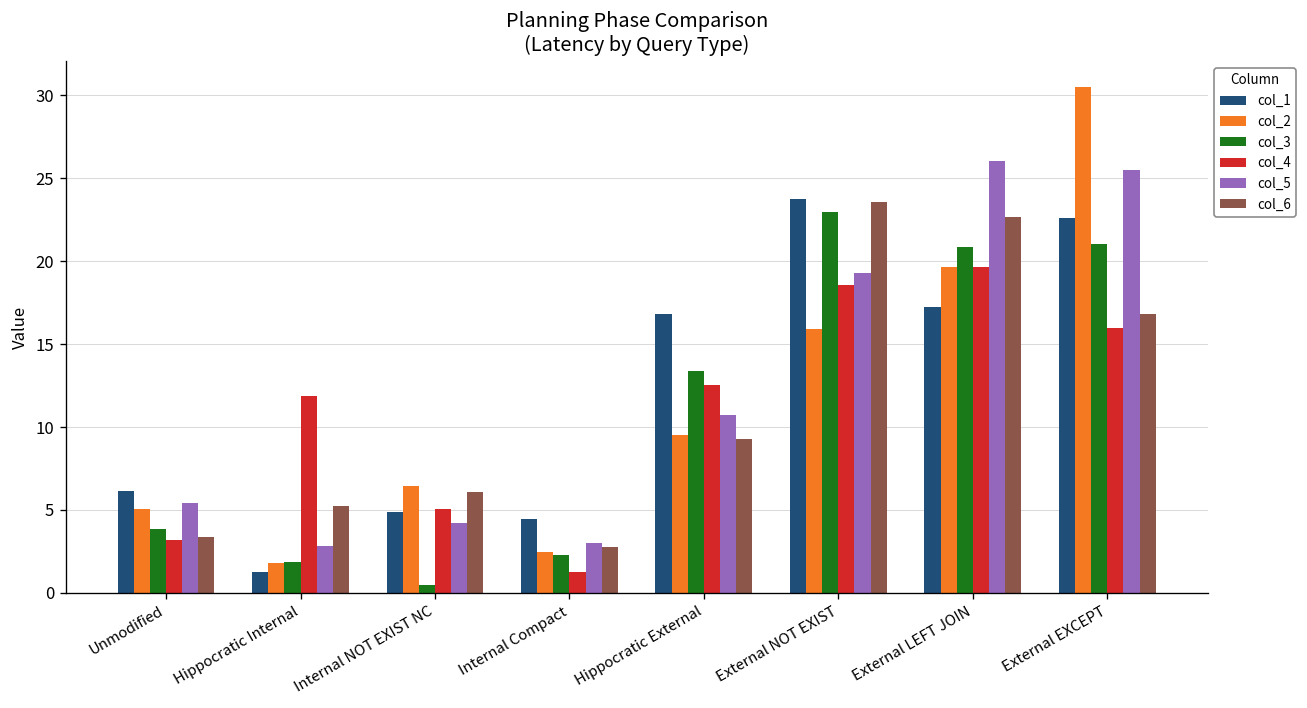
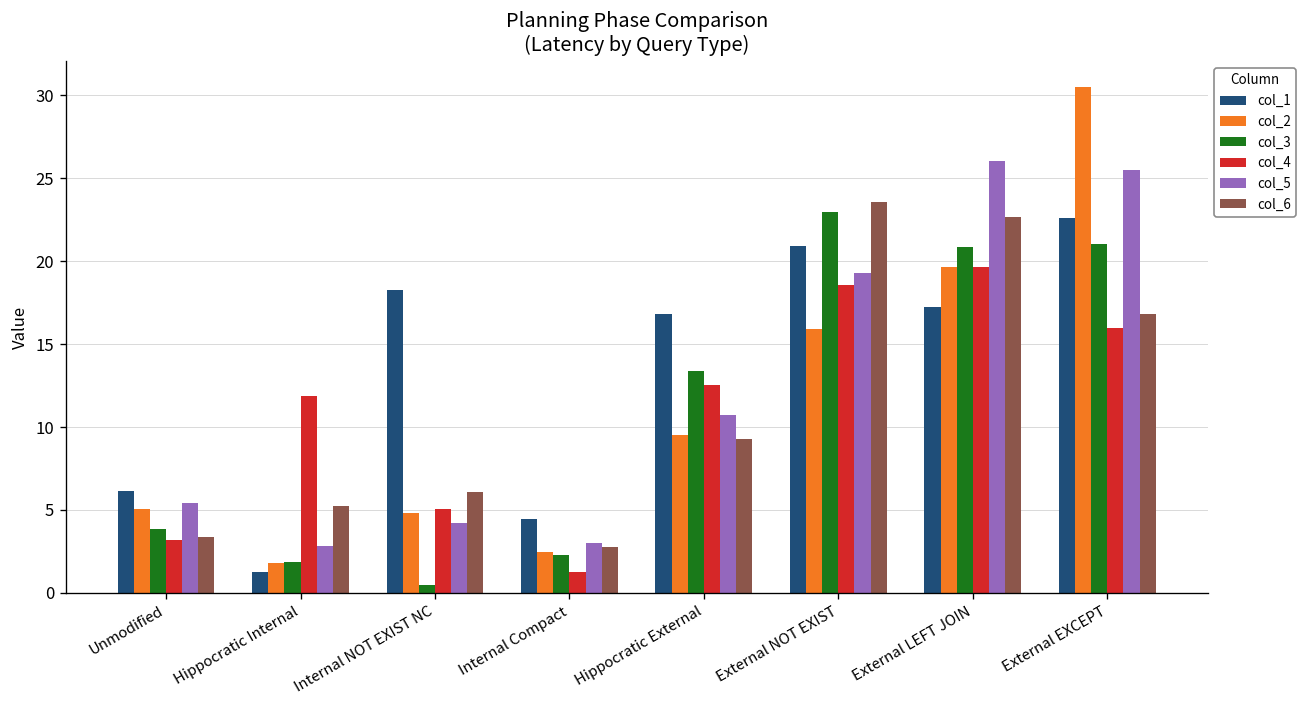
  {
    "col_1": {
      "Unmodified": 6.2,
      "Hippocratic Internal": 1.3,
-     "Internal NOT EXIST NC": 4.9,
+     "Internal NOT EXIST NC": 18.3,
      "Internal Compact": 4.5,
      "Hippocratic External": 16.8,
-     "External NOT EXIST": 23.7,
+     "External NOT EXIST": 20.9,
      "External LEFT JOIN": 17.2,
      "External EXCEPT": 22.6
    },
    "col_2": {
      "Unmodified": 5.1,
      "Hippocratic Internal": 1.8,
-     "Internal NOT EXIST NC": 6.4,
+     "Internal NOT EXIST NC": 4.8,
      "Internal Compact": 2.5,
      "Hippocratic External": 9.5,
      "External NOT EXIST": 15.9,
      "External LEFT JOIN": 19.6,
      "External EXCEPT": 30.5
    },
    "col_3": {
      "Unmodified": 3.9,
      "Hippocratic Internal": 1.9,
      "Internal NOT EXIST NC": 0.5,
      "Internal Compact": 2.3,
      "Hippocratic External": 13.4,
      "External NOT EXIST": 23.0,
      "External LEFT JOIN": 20.9,
      "External EXCEPT": 21.0
    },
    "col_4": {
      "Unmodified": 3.2,
      "Hippocratic Internal": 11.9,
      "Internal NOT EXIST NC": 5.1,
      "Internal Compact": 1.3,
      "Hippocratic External": 12.5,
      "External NOT EXIST": 18.6,
      "External LEFT JOIN": 19.6,
      "External EXCEPT": 16.0
    },
    "col_5": {
      "Unmodified": 5.4,
      "Hippocratic Internal": 2.8,
      "Internal NOT EXIST NC": 4.2,
      "Internal Compact": 3.0,
      "Hippocratic External": 10.8,
      "External NOT EXIST": 19.3,
      "External LEFT JOIN": 26.0,
      "External EXCEPT": 25.5
    },
    "col_6": {
      "Unmodified": 3.4,
      "Hippocratic Internal": 5.3,
      "Internal NOT EXIST NC": 6.1,
      "Internal Compact": 2.8,
      "Hippocratic External": 9.3,
      "External NOT EXIST": 23.6,
      "External LEFT JOIN": 22.7,
      "External EXCEPT": 16.8
    }
  }
